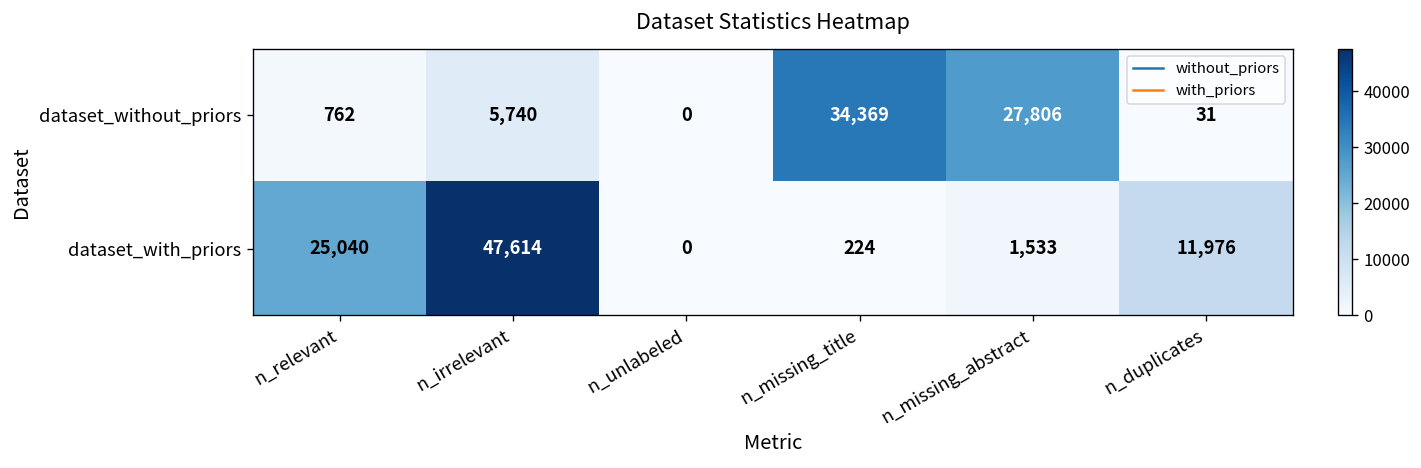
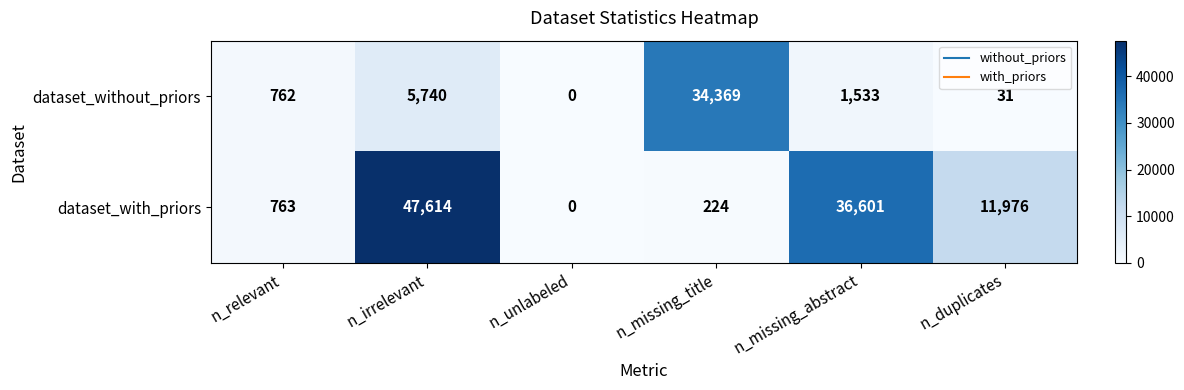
  {
    "dataset_without_priors": {
      "n_relevant": "762",
      "n_irrelevant": "5,740",
      "n_unlabeled": "0",
      "n_missing_title": "34,369",
-     "n_missing_abstract": "27,806"
+     "n_missing_abstract": "1,533"
    },
    "dataset_with_priors": {
-     "n_relevant": "25,040",
+     "n_relevant": "763",
      "n_irrelevant": "47,614",
      "n_unlabeled": "0",
      "n_missing_title": "224",
-     "n_missing_abstract": "1,533",
+     "n_missing_abstract": "36,601",
      "n_duplicates": "11,976"
    }
  }
